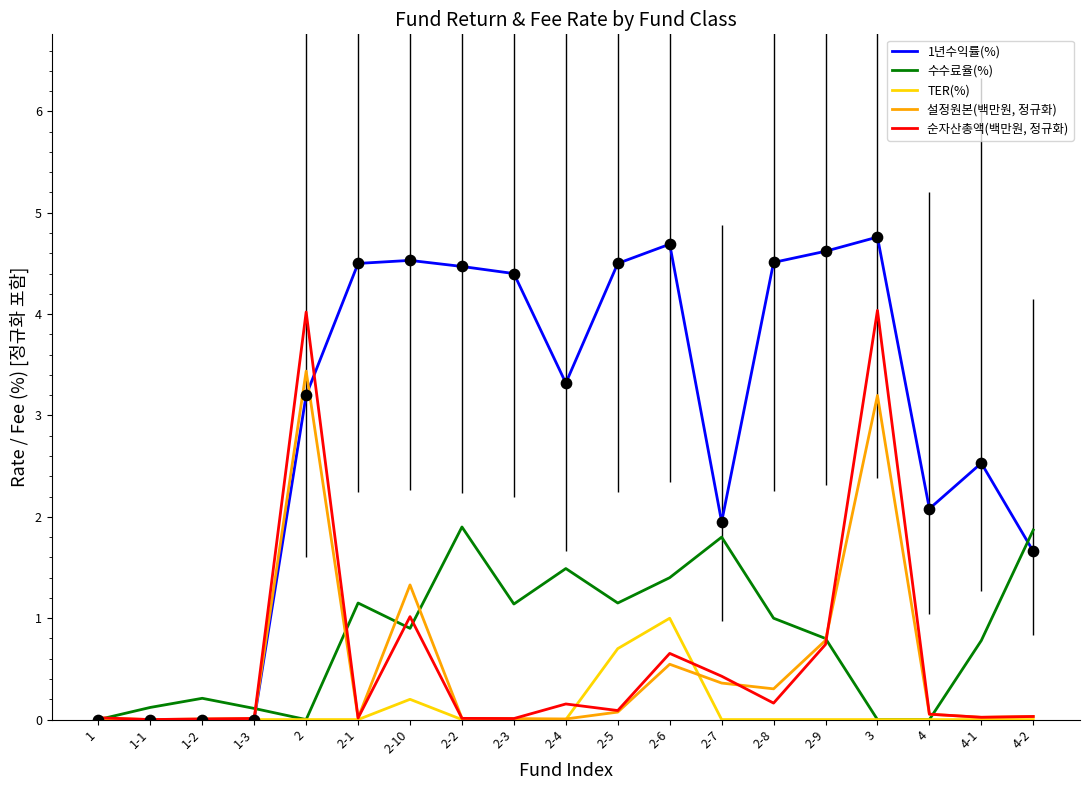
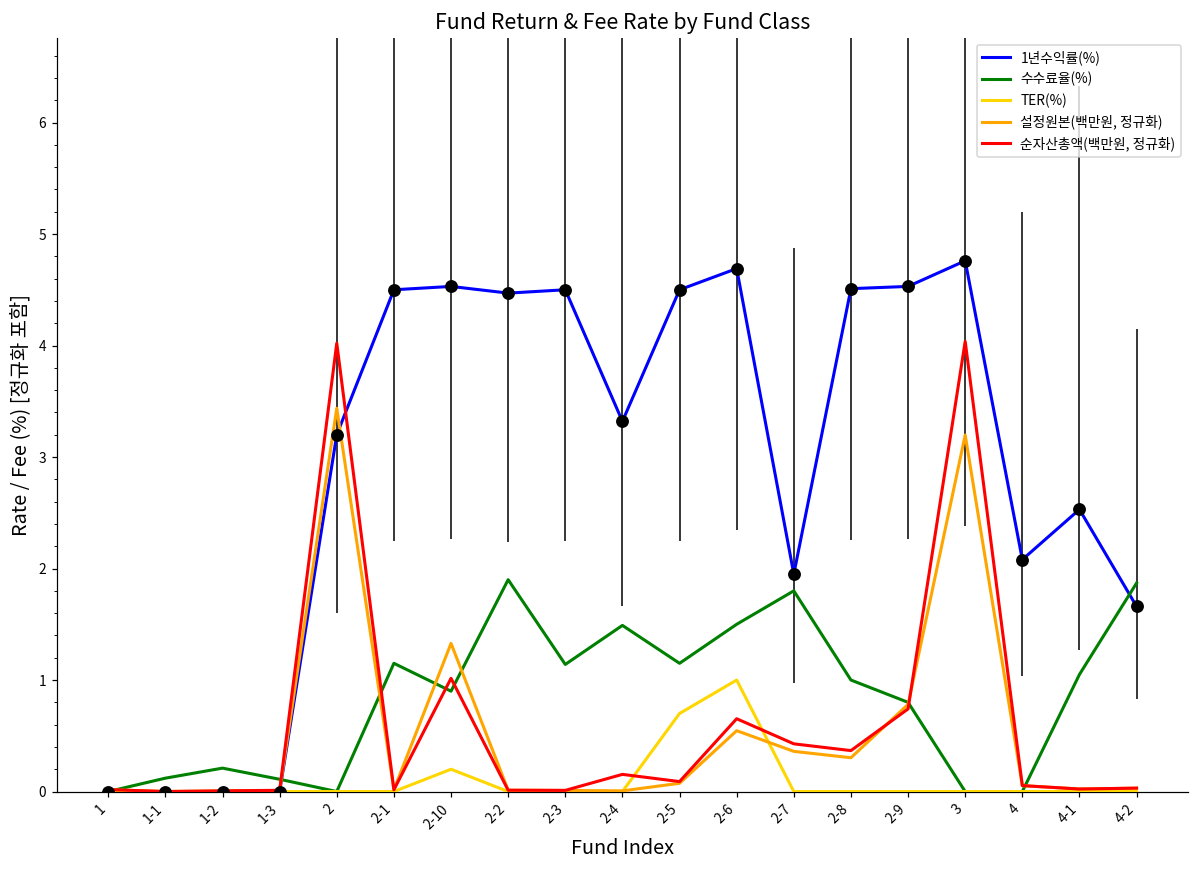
  {
    "1년수익률(%)": {
      "2": 3.20,
      "2-1": 4.50,
      "2-10": 4.53,
      "2-2": 4.47,
-     "2-3": 4.4,
+     "2-3": 4.5,
      "2-4": 3.32,
      "2-5": 4.50,
      "2-6": 4.69,
      "2-7": 1.95,
      "2-8": 4.51,
-     "2-9": 4.62,
+     "2-9": 4.53,
      "3": 4.76,
      "4": 2.08,
      "4-1": 2.53,
      "4-2": 1.66
    },
    "수수료율(%)": {
      "1-1": 0.12,
      "1-2": 0.21,
      "1-3": 0.11,
      "2-1": 1.15,
      "2-10": 0.90,
      "2-2": 1.90,
      "2-3": 1.14,
      "2-4": 1.49,
      "2-5": 1.15,
-     "2-6": 1.4,
+     "2-6": 1.5,
      "2-7": 1.80,
      "2-8": 1.00,
-     "4-1": 0.78,
+     "4-1": 1.05,
      "4-2": 1.87
    },
    "순자산총액(백만원, 정규화)": {
      "2": 4.02,
      "2-10": 1.02,
      "2-4": 0.15,
      "2-6": 0.65,
      "2-7": 0.43,
-     "2-8": 0.16,
+     "2-8": 0.37,
      "2-9": 0.74,
      "3": 4.04
    }
  }
